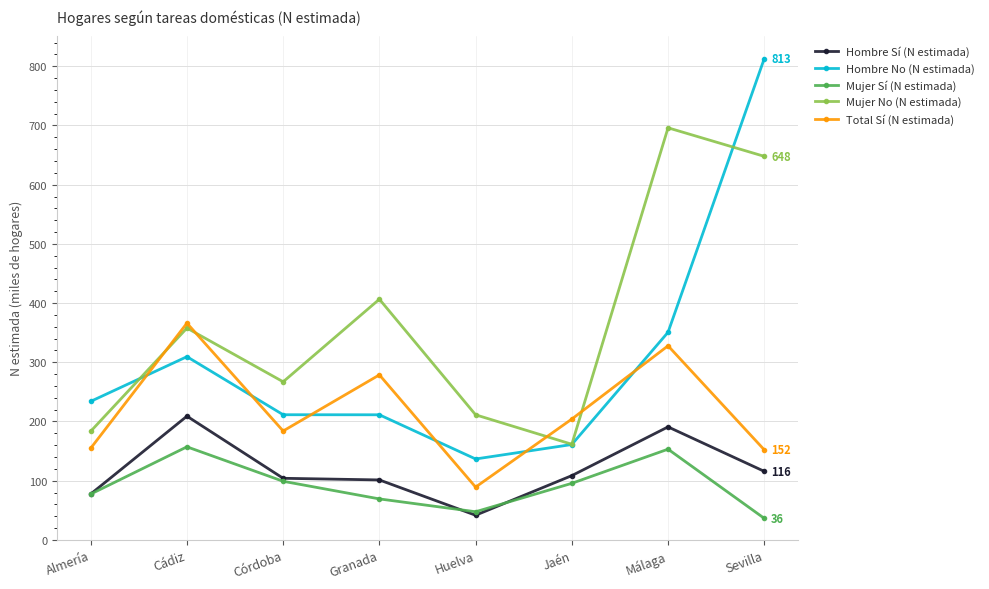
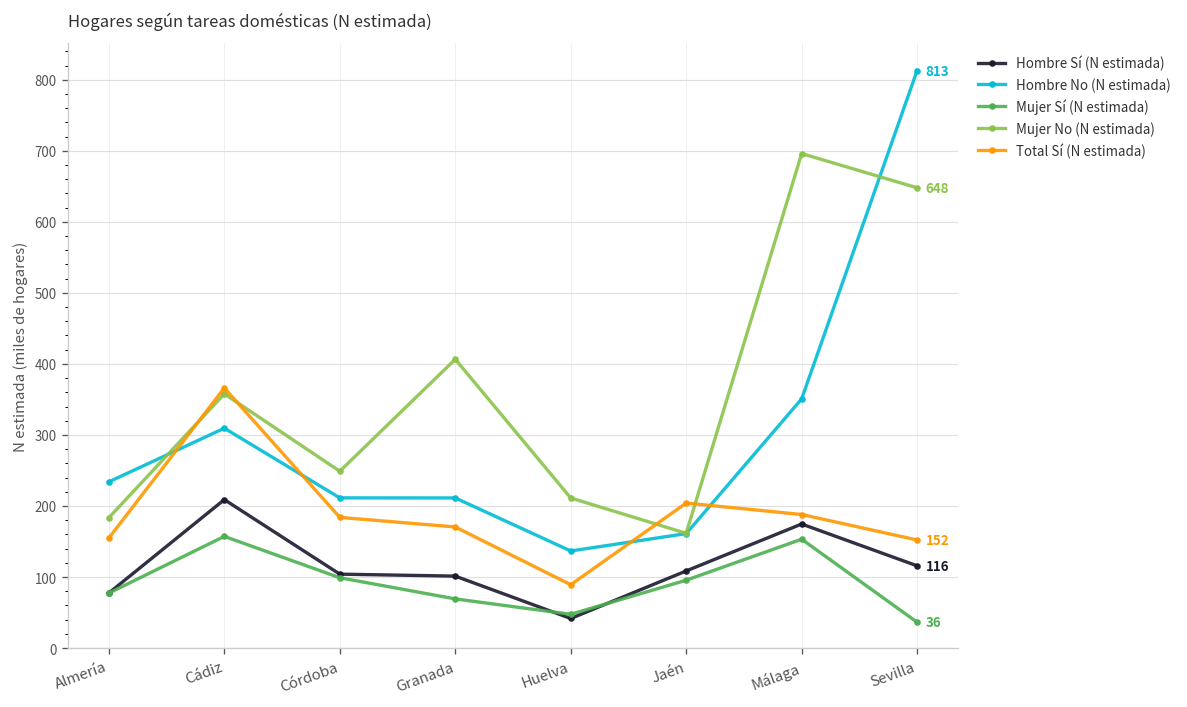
  {
    "Hombre Sí (N estimada)": {
      "Cádiz": 210,
      "Córdoba": 100,
      "Granada": 100,
      "Huelva": 40,
      "Jaén": 110,
-     "Málaga": 190
+     "Málaga": 170
    },
    "Hombre No (N estimada)": {
      "Sevilla": 813
    },
    "Mujer Sí (N estimada)": {
      "Sevilla": 36
    },
    "Mujer No (N estimada)": {
      "Almería": 180,
      "Cádiz": 360,
-     "Córdoba": 270,
+     "Córdoba": 250,
      "Granada": 410,
      "Huelva": 210,
      "Málaga": 700
    },
    "Total Sí (N estimada)": {
      "Almería": 150,
      "Cádiz": 370,
      "Córdoba": 180,
-     "Granada": 280,
+     "Granada": 170,
      "Huelva": 90,
      "Jaén": 200,
-     "Málaga": 330
+     "Málaga": 190
    }
  }
